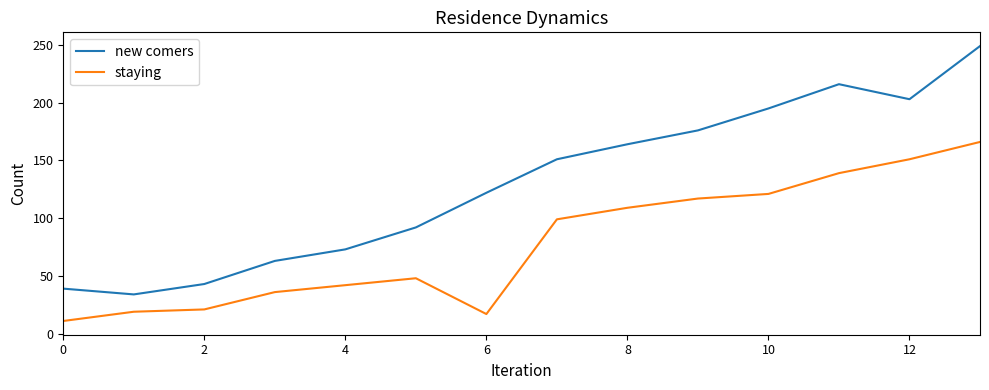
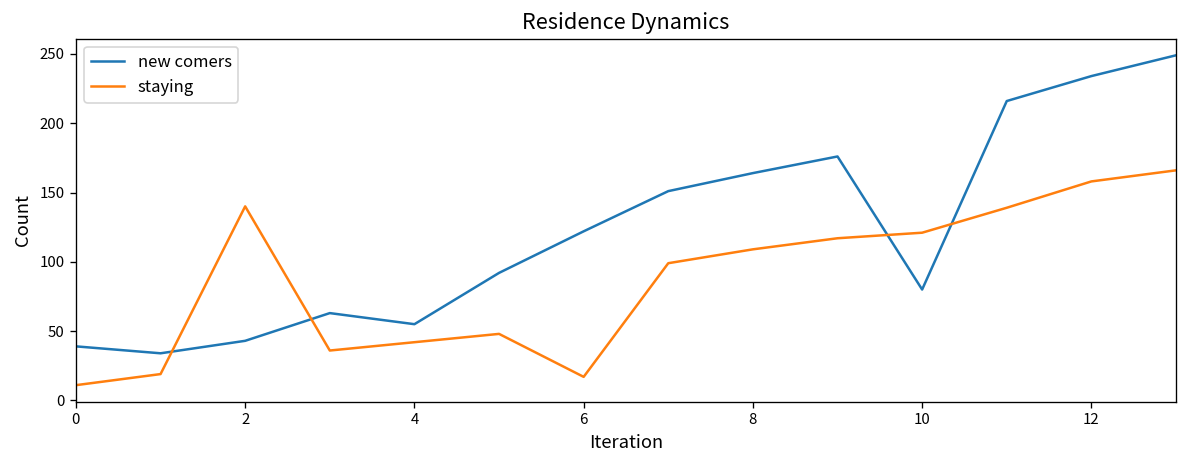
  {
    "new comers": {
      "0": 39,
      "2": 43,
-     "4": 73,
+     "4": 55,
      "6": 122,
      "8": 164,
-     "10": 195,
-     "12": 203
+     "10": 80,
+     "12": 234
    },
    "staying": {
      "0": 11,
-     "2": 21,
+     "2": 140,
      "4": 42,
      "6": 17,
      "8": 109,
      "10": 121,
-     "12": 151
+     "12": 158
    }
  }
